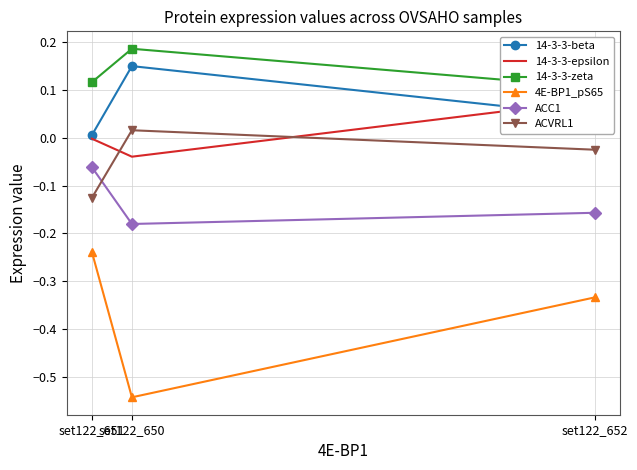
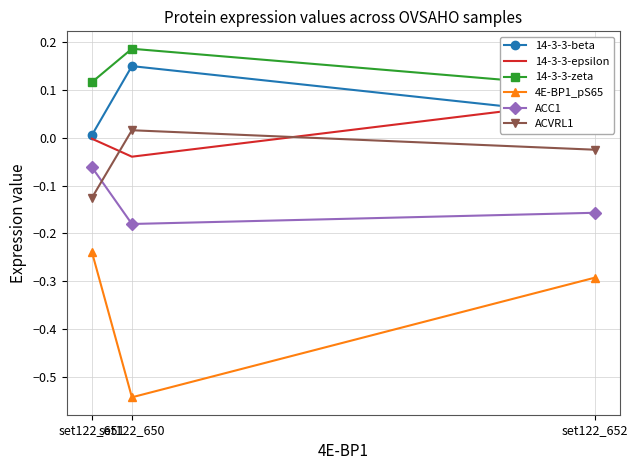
  {
    "4E-BP1_pS65": {
-     "set122_652": -0.33
+     "set122_652": -0.29
    },
    "ACC1": {
      "set122_652": -0.16
    },
    "ACVRL1": {
      "set122_652": -0.02
    }
  }
